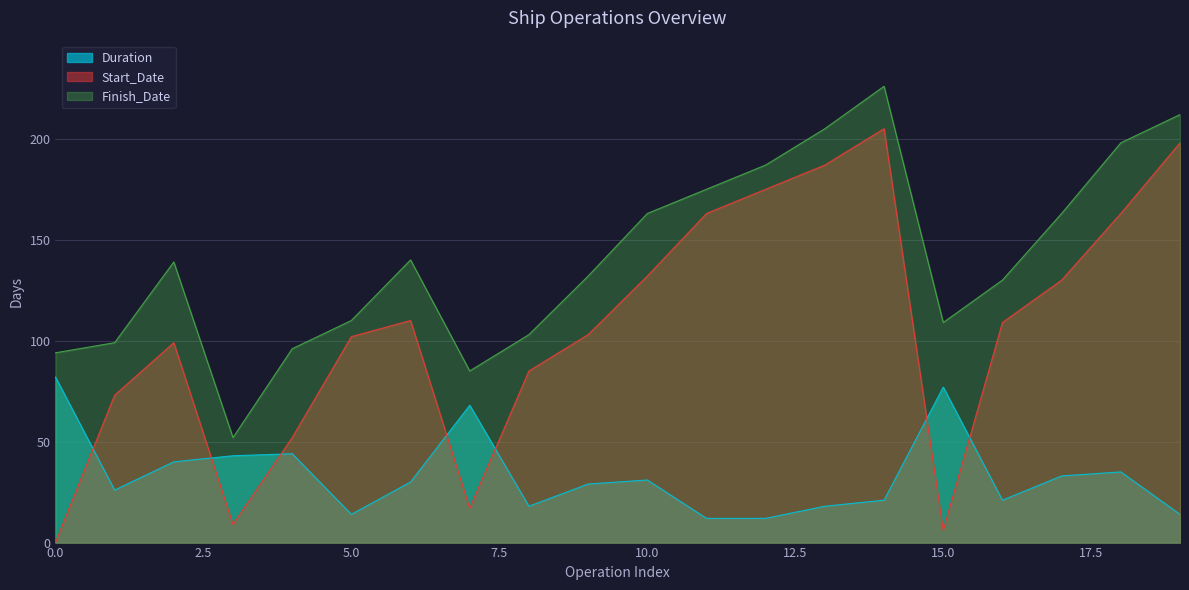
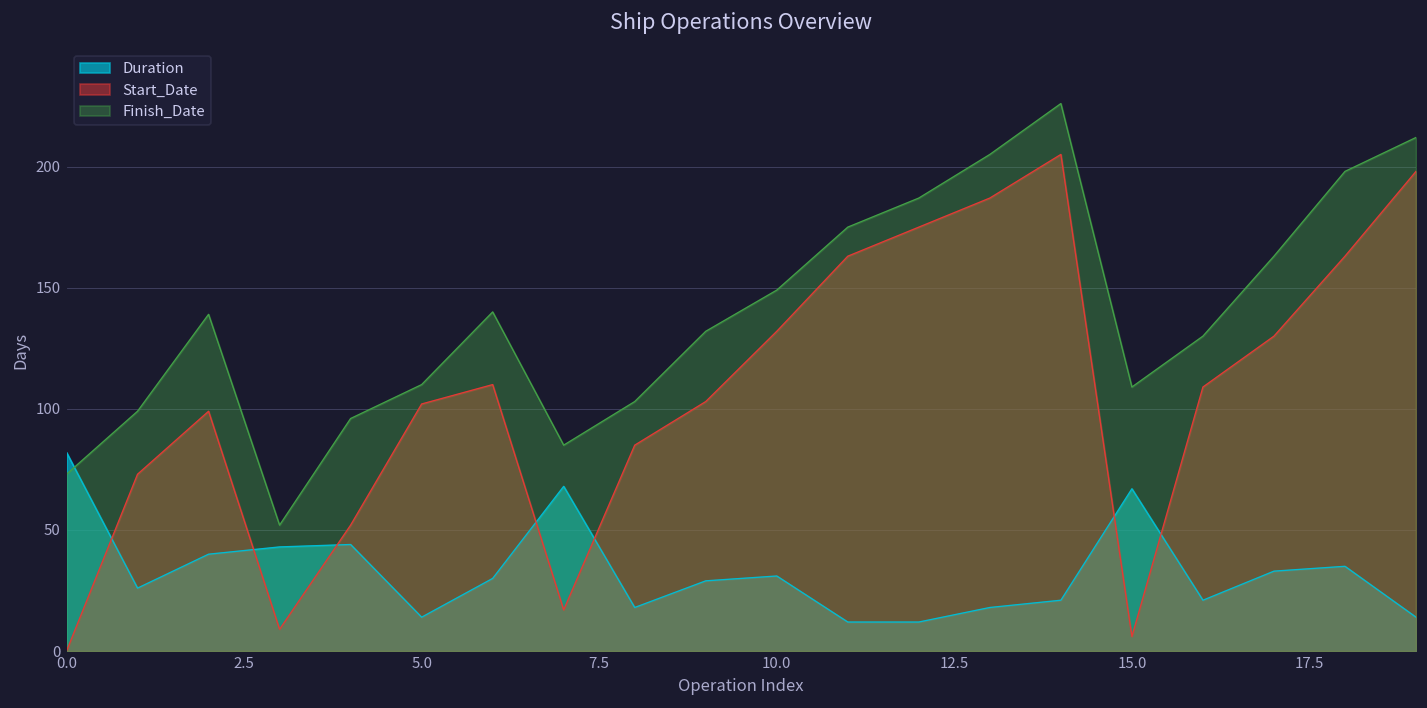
  {
    "Duration": {
      "0.0": 82,
      "5.0": 14,
      "10.0": 31,
-     "15.0": 77
+     "15.0": 67
    },
    "Start_Date": {
      "0.0": 0,
      "5.0": 102,
      "10.0": 132,
      "15.0": 6
    },
    "Finish_Date": {
-     "0.0": 94,
+     "0.0": 73,
      "5.0": 110,
-     "10.0": 163,
+     "10.0": 149,
      "15.0": 109
    }
  }
